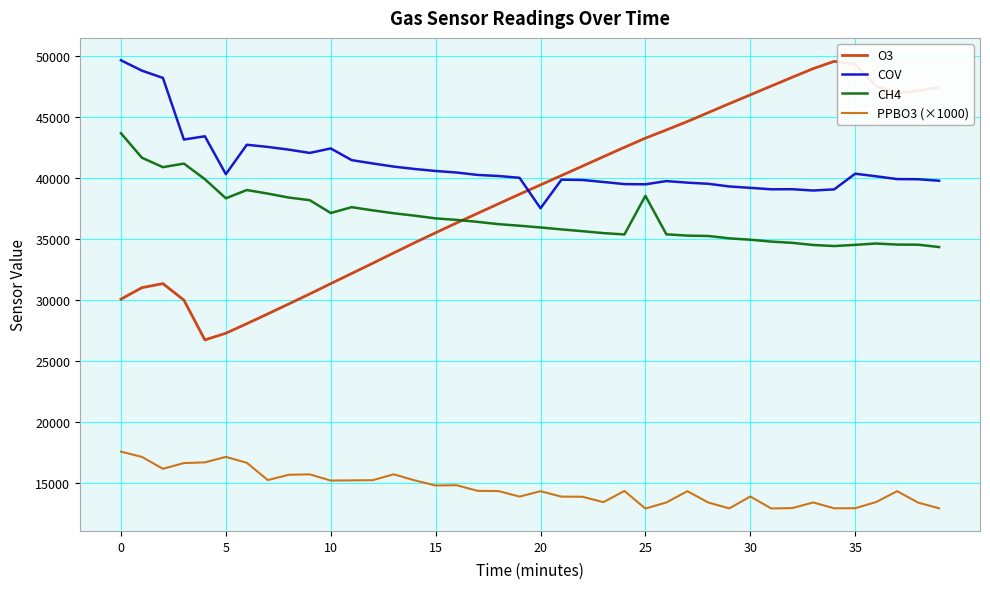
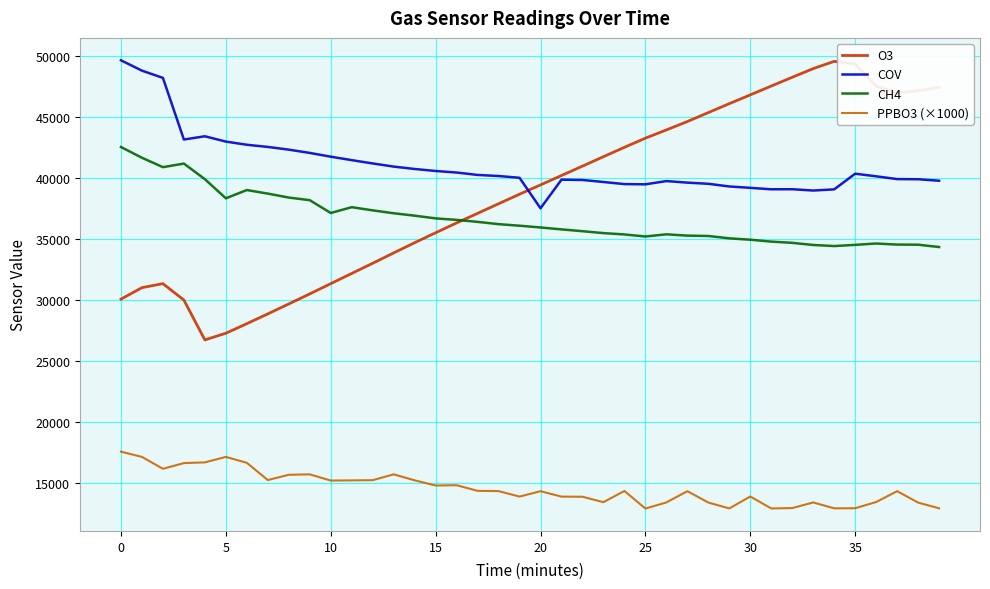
  {
    "COV": {
      "0": 49700,
-     "5": 40300,
-     "10": 42400,
+     "5": 43000,
+     "10": 41800,
      "15": 40600,
      "20": 37500,
      "25": 39500,
      "30": 39200,
      "35": 40400
    },
    "CH4": {
-     "0": 43700,
+     "0": 42500,
      "5": 38300,
      "10": 37100,
      "15": 36700,
      "20": 35900,
-     "25": 38500,
+     "25": 35200,
      "30": 34900,
      "35": 34500
    }
  }
